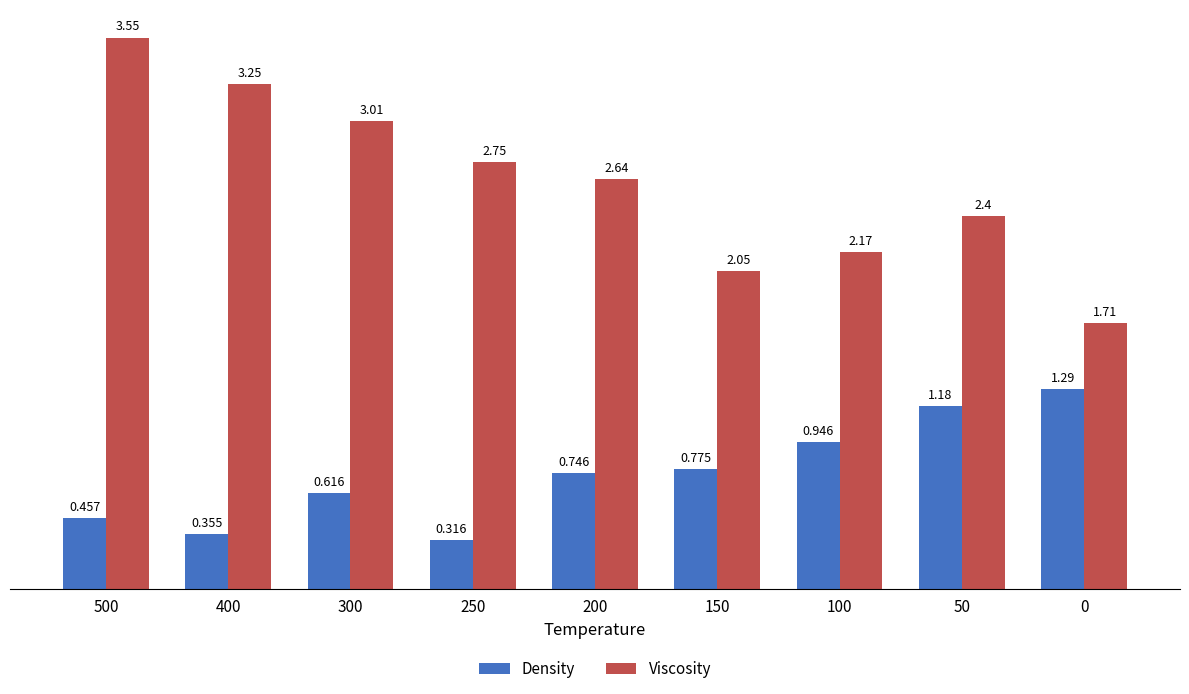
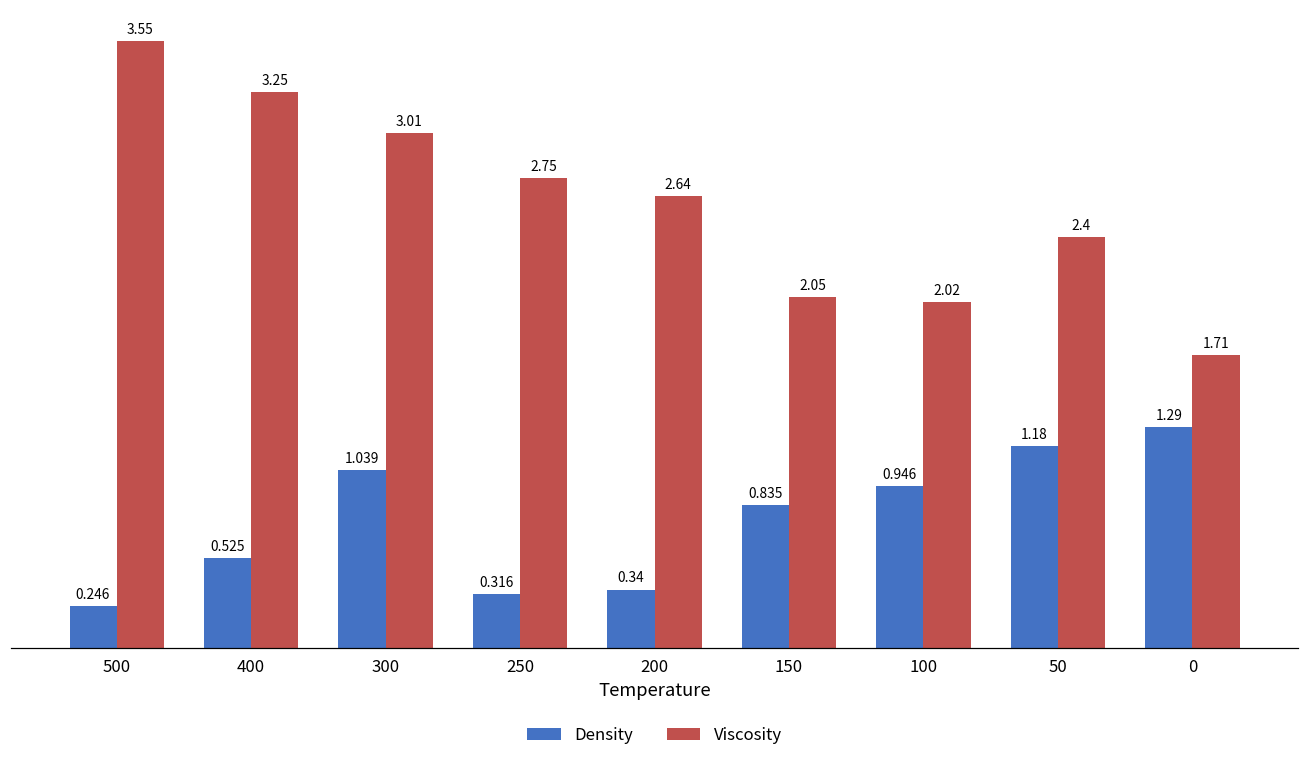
  {
    "Density": {
-     "500": 0.457,
-     "400": 0.355,
-     "300": 0.616,
+     "500": 0.246,
+     "400": 0.525,
+     "300": 1.039,
      "250": 0.316,
-     "200": 0.746,
-     "150": 0.775,
+     "200": 0.34,
+     "150": 0.835,
      "100": 0.946,
      "50": 1.18,
      "0": 1.29
    },
    "Viscosity": {
      "500": 3.55,
      "400": 3.25,
      "300": 3.01,
      "250": 2.75,
      "200": 2.64,
      "150": 2.05,
-     "100": 2.17,
+     "100": 2.02,
      "50": 2.4,
      "0": 1.71
    }
  }
